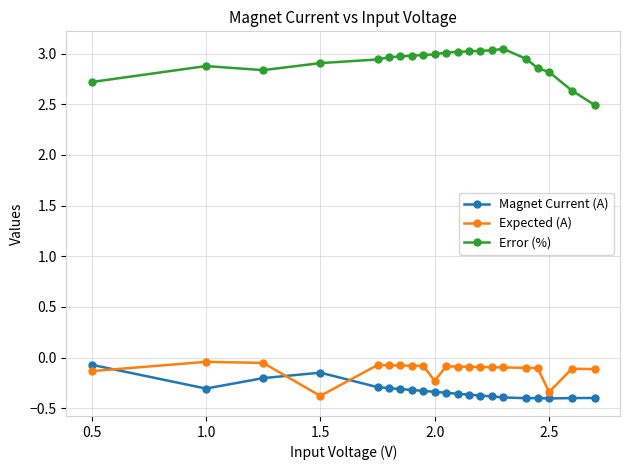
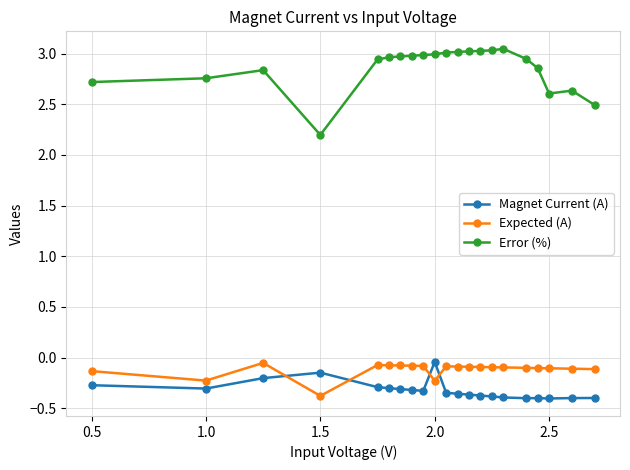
  {
    "Magnet Current (A)": {
-     "0.5": -0.07,
+     "0.5": -0.27,
      "1.0": -0.31,
      "1.5": -0.15,
-     "2.0": -0.34,
+     "2.0": -0.04,
      "2.5": -0.40
    },
    "Expected (A)": {
      "0.5": -0.13,
-     "1.0": -0.04,
+     "1.0": -0.23,
      "1.5": -0.38,
      "2.0": -0.23,
-     "2.5": -0.34
+     "2.5": -0.11
    },
    "Error (%)": {
      "0.5": 2.72,
-     "1.0": 2.88,
-     "1.5": 2.91,
+     "1.0": 2.76,
+     "1.5": 2.20,
      "2.0": 2.99,
-     "2.5": 2.82
+     "2.5": 2.61
    }
  }
